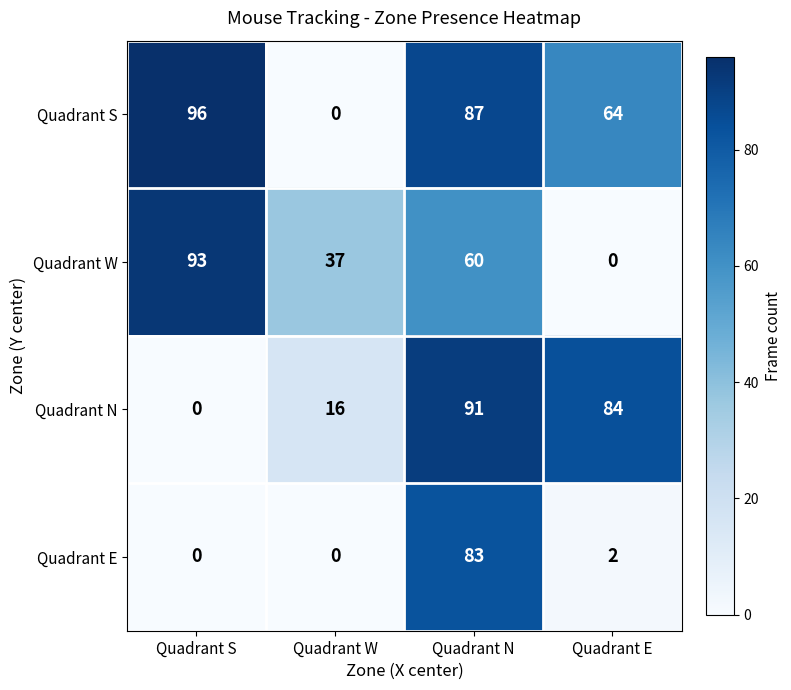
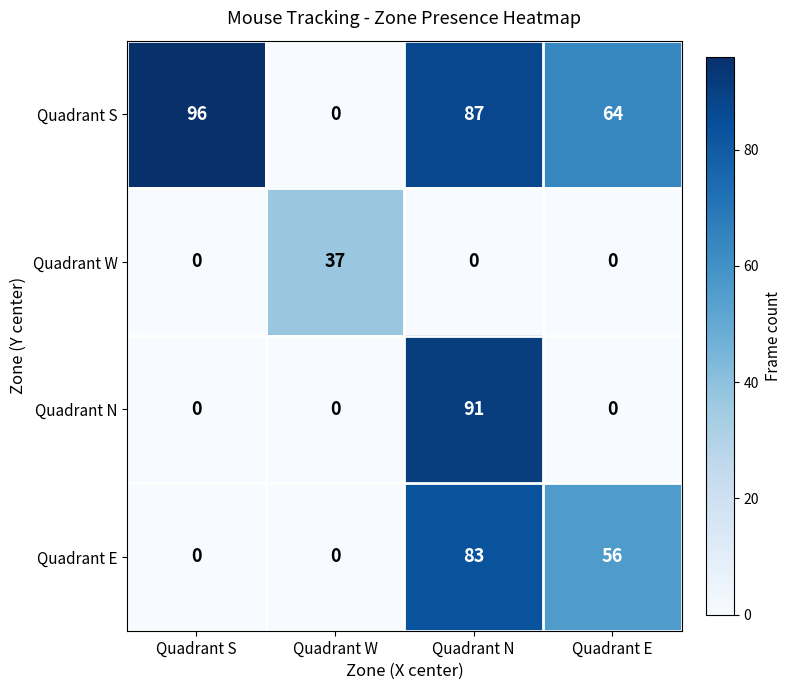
  {
    "Quadrant S": {
      "Quadrant S": 96,
      "Quadrant W": 0,
      "Quadrant N": 87,
      "Quadrant E": 64
    },
    "Quadrant W": {
-     "Quadrant S": 93,
+     "Quadrant S": 0,
      "Quadrant W": 37,
-     "Quadrant N": 60,
+     "Quadrant N": 0,
      "Quadrant E": 0
    },
    "Quadrant N": {
      "Quadrant S": 0,
-     "Quadrant W": 16,
+     "Quadrant W": 0,
      "Quadrant N": 91,
-     "Quadrant E": 84
+     "Quadrant E": 0
    },
    "Quadrant E": {
      "Quadrant S": 0,
      "Quadrant W": 0,
      "Quadrant N": 83,
-     "Quadrant E": 2
+     "Quadrant E": 56
    }
  }
